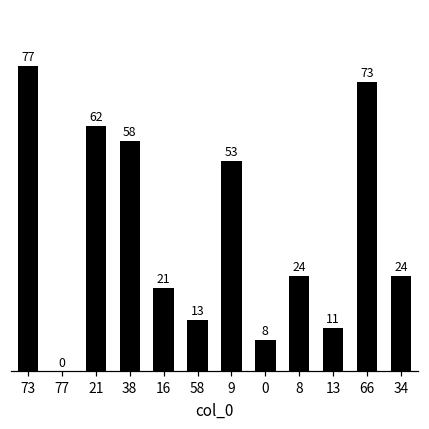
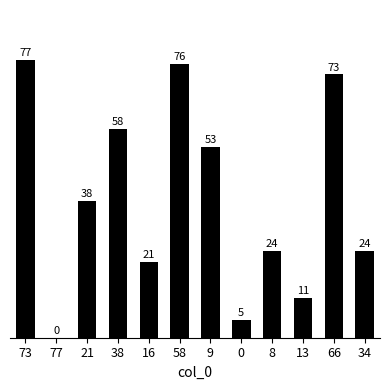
  {
    "73": 77,
    "77": 0,
-   "21": 62,
+   "21": 38,
    "38": 58,
    "16": 21,
-   "58": 13,
+   "58": 76,
    "9": 53,
-   "0": 8,
+   "0": 5,
    "8": 24,
    "13": 11,
    "66": 73,
    "34": 24
  }
